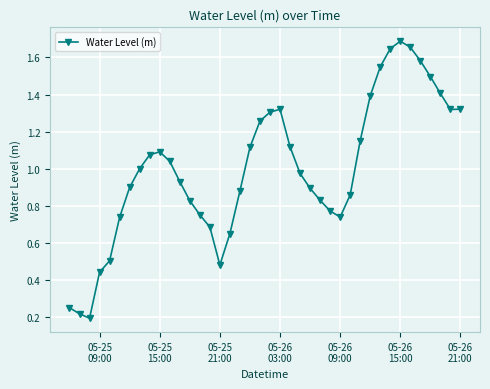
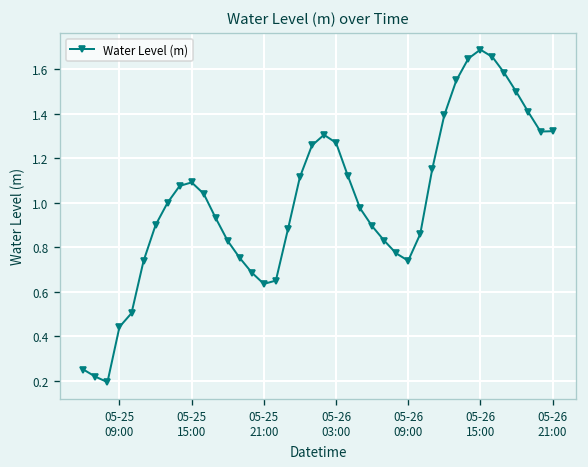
  {
    "05-25 09:00": 0.44,
    "05-25 15:00": 1.09,
-   "05-25 21:00": 0.48,
-   "05-26 03:00": 1.32,
+   "05-25 21:00": 0.64,
+   "05-26 03:00": 1.27,
    "05-26 09:00": 0.74,
    "05-26 15:00": 1.69,
    "05-26 21:00": 1.32
  }
